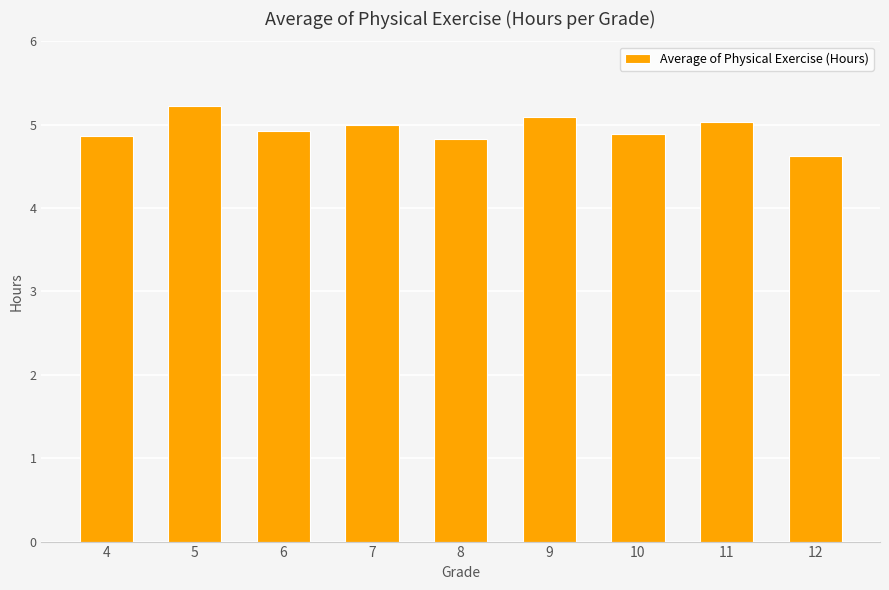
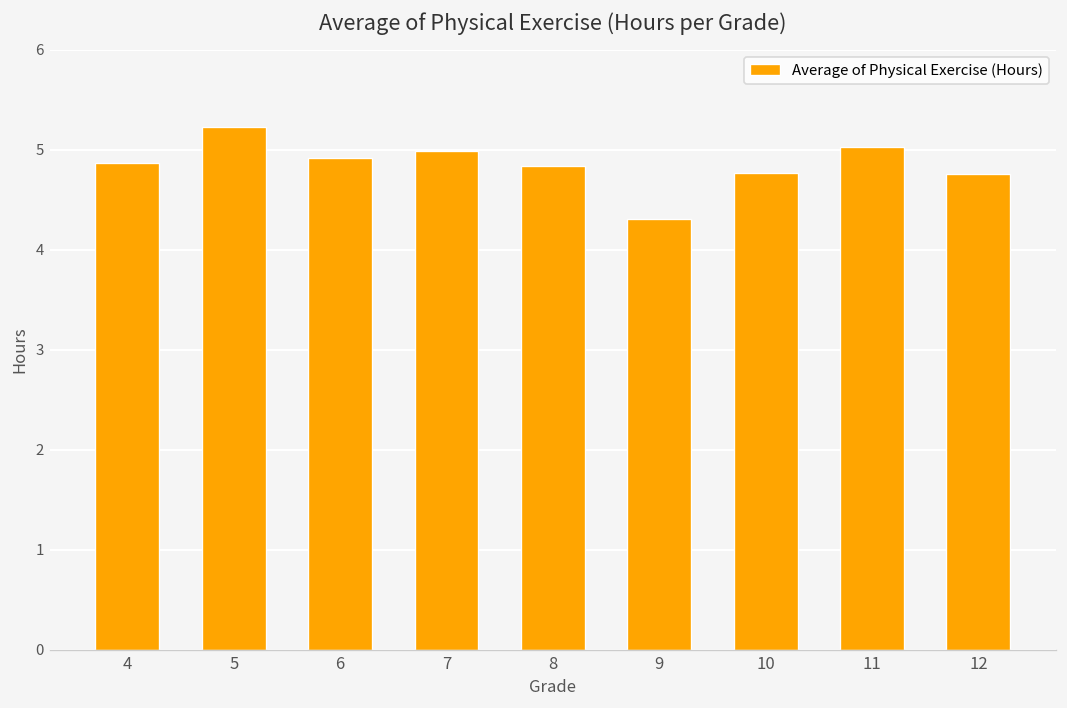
  {
    "4": 4.9,
    "5": 5.2,
    "6": 4.9,
    "7": 5.0,
    "8": 4.8,
-   "9": 5.1,
-   "10": 4.9,
+   "9": 4.3,
+   "10": 4.8,
    "11": 5.0,
-   "12": 4.6
+   "12": 4.8
  }
